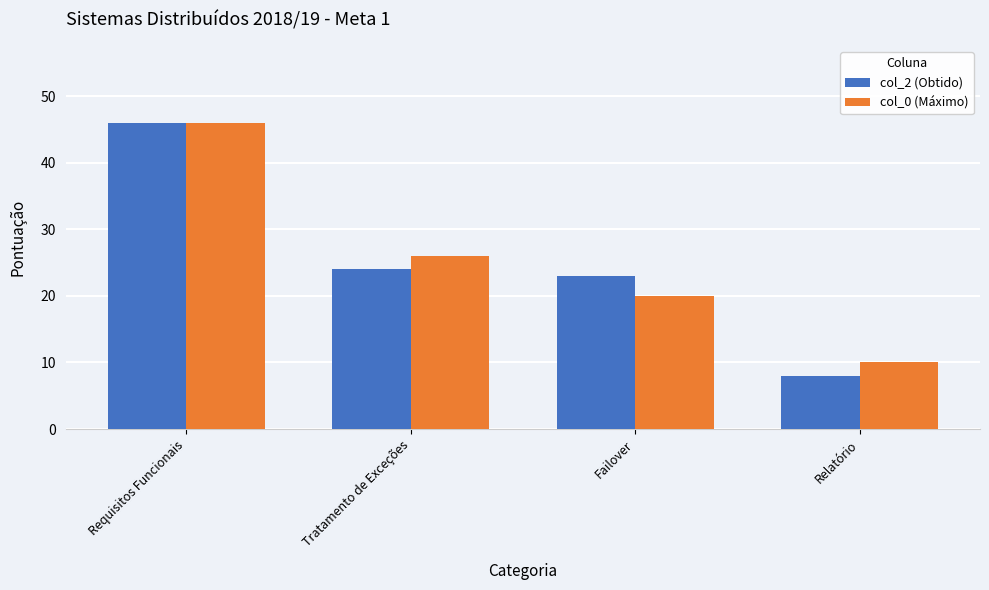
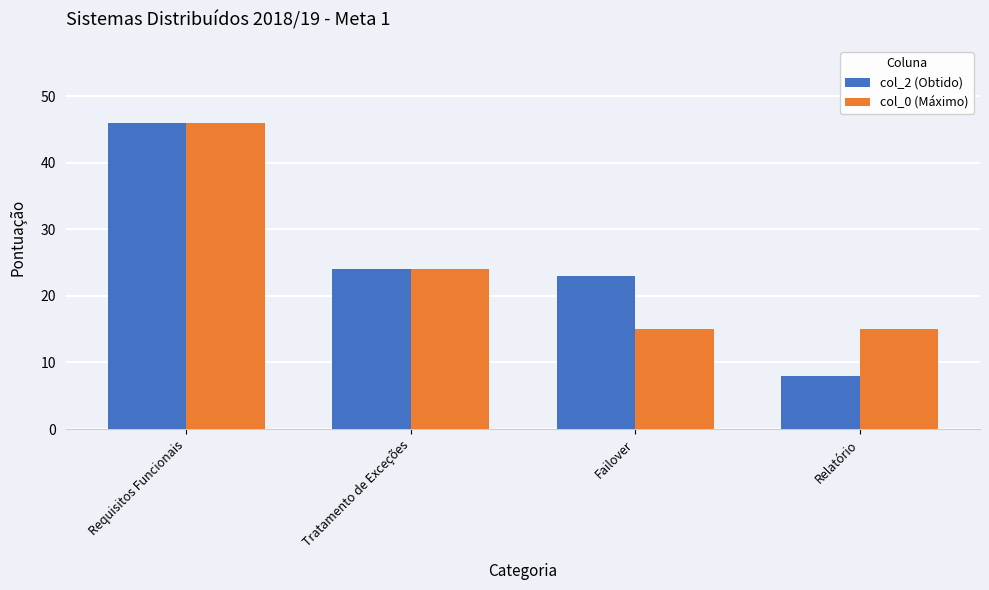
  {
    "col_2 (Obtido)": {
      "Requisitos Funcionais": 46,
      "Tratamento de Exceções": 24,
      "Failover": 23,
      "Relatório": 8
    },
    "col_0 (Máximo)": {
      "Requisitos Funcionais": 46,
-     "Tratamento de Exceções": 26,
-     "Failover": 20,
-     "Relatório": 10
+     "Tratamento de Exceções": 24,
+     "Failover": 15,
+     "Relatório": 15
    }
  }
